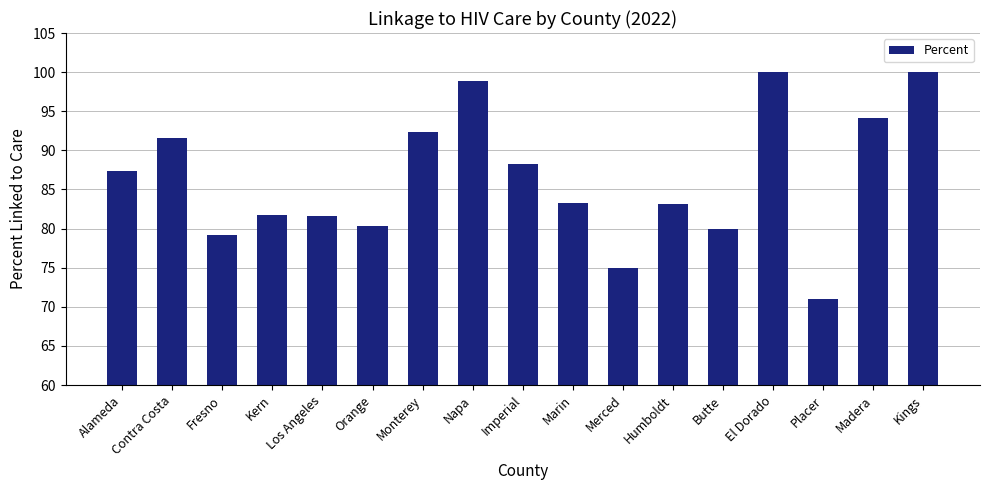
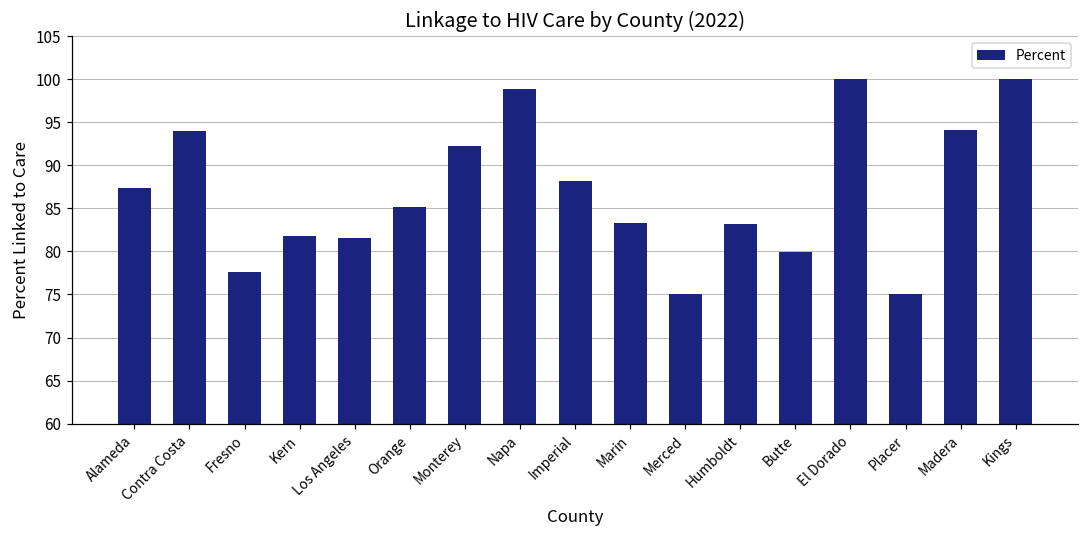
  {
    "Alameda": 87,
-   "Contra Costa": 92,
-   "Fresno": 79,
+   "Contra Costa": 94,
+   "Fresno": 78,
    "Kern": 82,
    "Los Angeles": 82,
-   "Orange": 80,
+   "Orange": 85,
    "Monterey": 92,
    "Napa": 99,
    "Imperial": 88,
    "Marin": 83,
    "Merced": 75,
    "Humboldt": 83,
    "Butte": 80,
    "El Dorado": 100,
-   "Placer": 71,
+   "Placer": 75,
    "Madera": 94,
    "Kings": 100
  }
